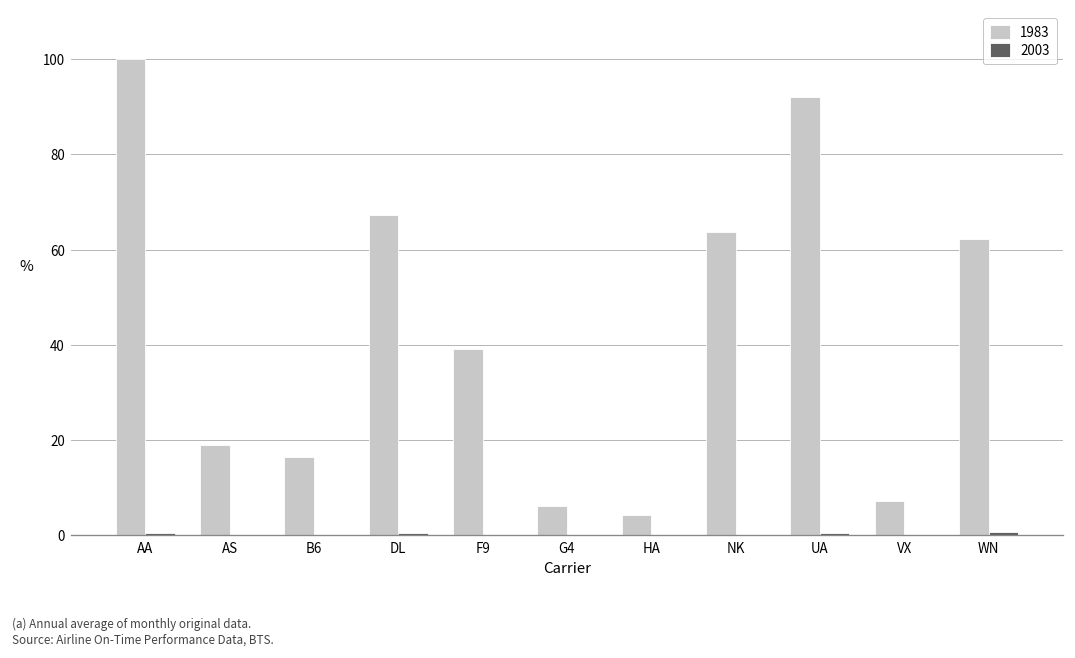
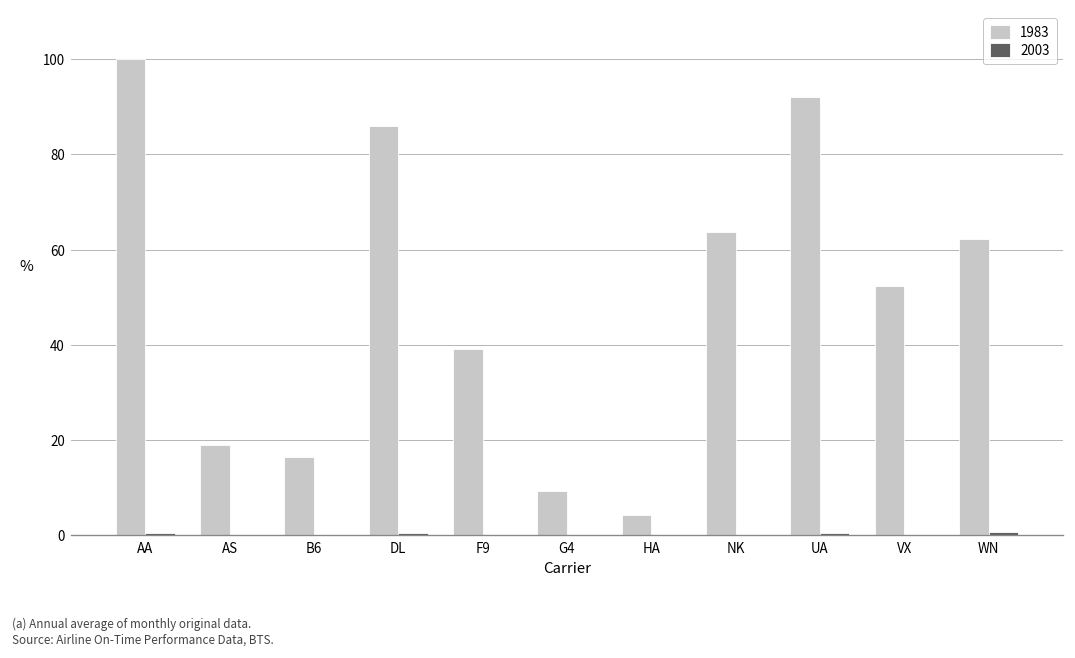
  {
    "1983": {
      "AA": 100,
      "AS": 19,
      "B6": 17,
-     "DL": 67,
+     "DL": 86,
      "F9": 39,
-     "G4": 6,
+     "G4": 9,
      "HA": 4,
      "NK": 64,
      "UA": 92,
-     "VX": 7,
+     "VX": 52,
      "WN": 62
    },
    "2003": {
      "WN": 1
    }
  }
